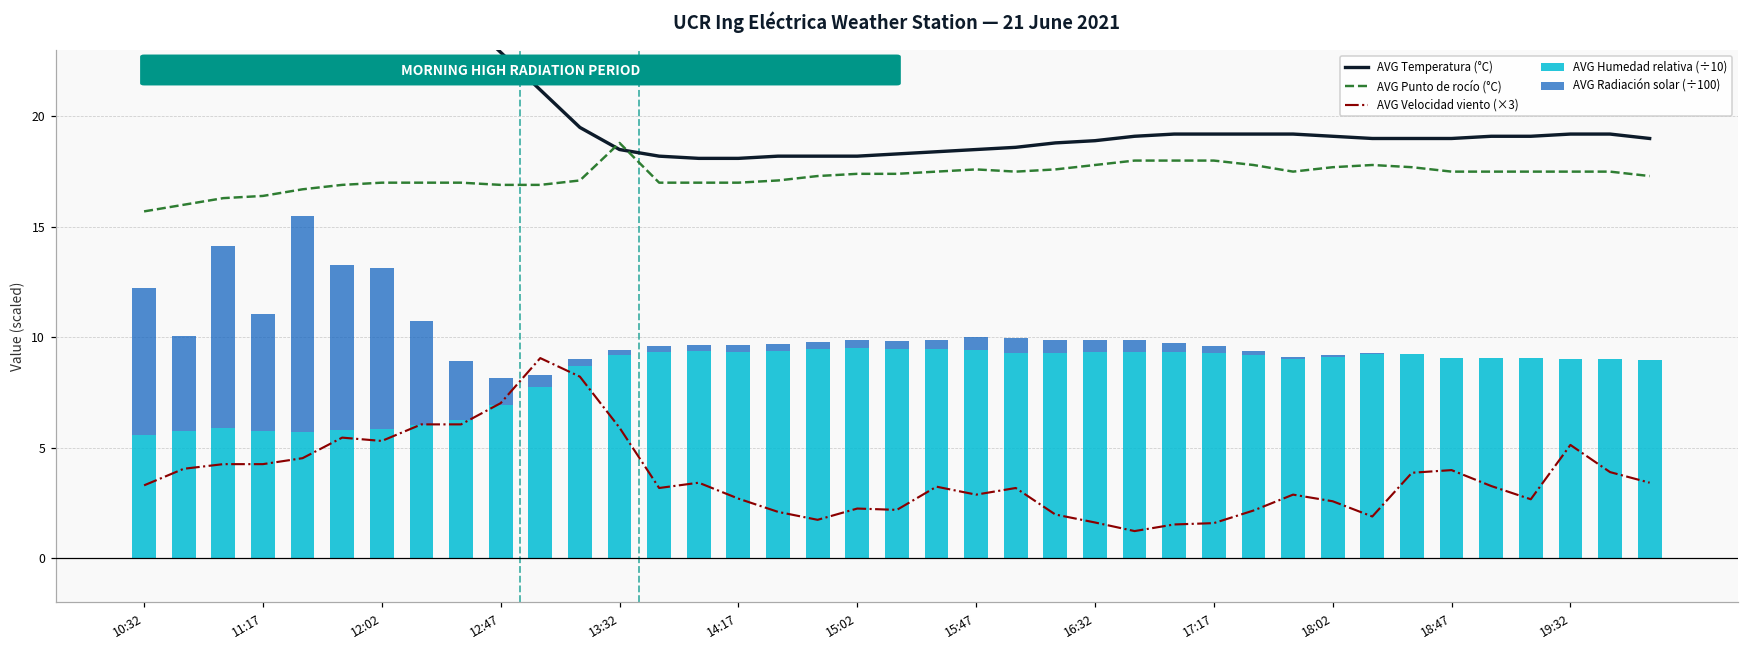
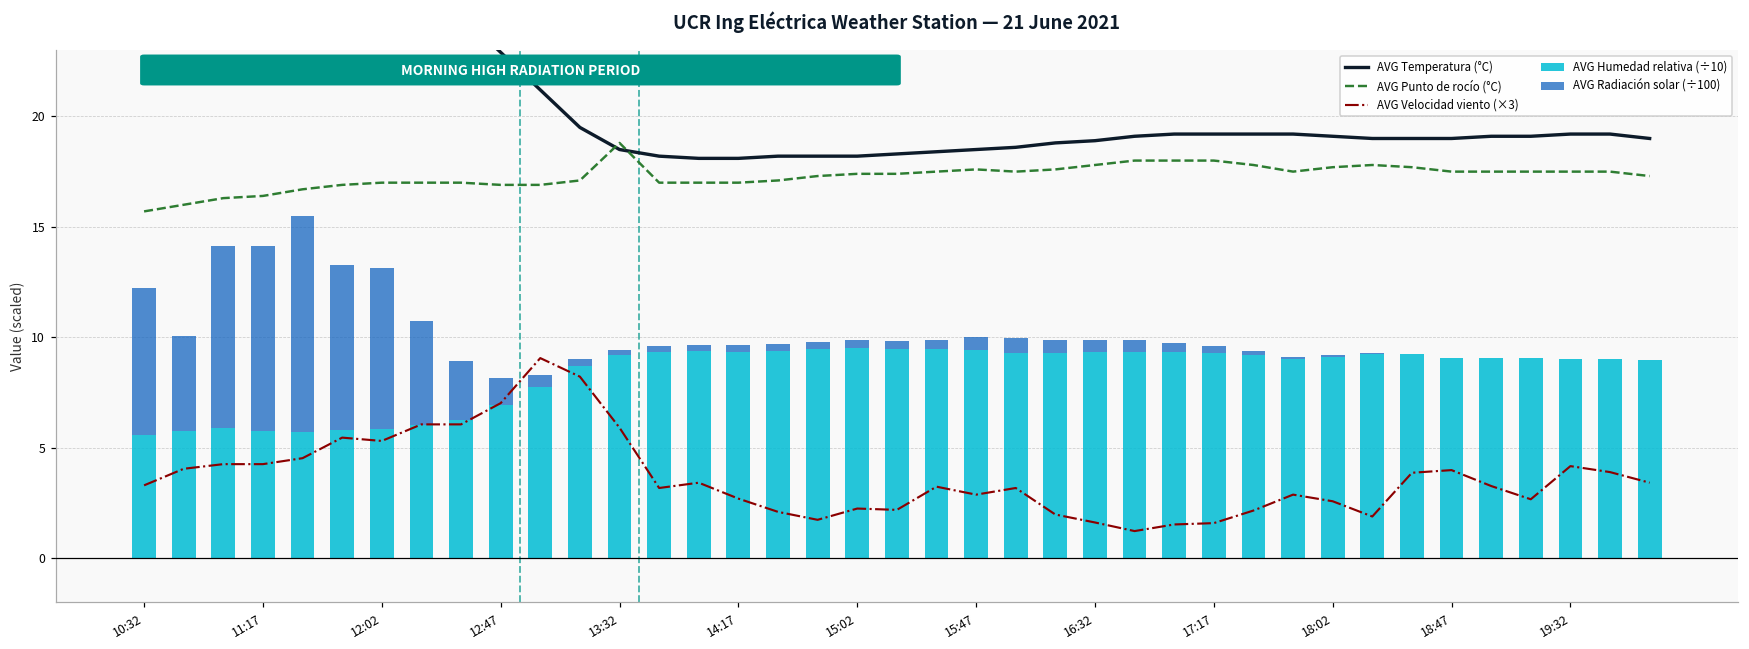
  {
    "AVG Humedad relativa (÷10)": {
      "10:32": 5.6,
      "11:17": 5.8,
      "12:02": 5.9,
      "12:47": 6.9,
      "13:32": 9.2,
      "14:17": 9.4,
      "15:02": 9.5,
      "15:47": 9.4,
      "16:32": 9.3,
      "17:17": 9.3,
      "18:02": 9.1,
      "18:47": 9.1,
      "19:32": 9.0
    },
    "AVG Temperatura (°C)": {
      "12:47": 22.9,
      "13:32": 18.5,
      "14:17": 18.1,
      "15:02": 18.2,
      "15:47": 18.5,
      "16:32": 18.9,
      "17:17": 19.2,
      "18:02": 19.1,
      "18:47": 19.0,
      "19:32": 19.2
    },
    "AVG Punto de rocío (°C)": {
      "10:32": 15.7,
      "11:17": 16.4,
      "12:02": 17.0,
      "12:47": 16.9,
      "13:32": 18.8,
      "14:17": 17.0,
      "15:02": 17.4,
      "15:47": 17.6,
      "16:32": 17.8,
      "17:17": 18.0,
      "18:02": 17.7,
      "18:47": 17.5,
      "19:32": 17.5
    },
    "AVG Radiación solar (÷100)": {
      "10:32": 6.6,
-     "11:17": 5.3,
+     "11:17": 8.4,
      "12:02": 7.3,
      "12:47": 1.2,
      "13:32": 0.3,
      "14:17": 0.3,
      "15:02": 0.3,
      "15:47": 0.6,
      "16:32": 0.6,
      "17:17": 0.3,
      "18:47": 0.0,
      "19:32": 0.0
    },
    "AVG Velocidad viento (×3)": {
      "10:32": 3.3,
      "11:17": 4.3,
      "12:02": 5.3,
      "12:47": 7.0,
      "13:32": 5.9,
      "14:17": 2.7,
      "15:02": 2.3,
      "15:47": 2.9,
      "16:32": 1.6,
      "17:17": 1.6,
      "18:02": 2.6,
      "18:47": 4.0,
-     "19:32": 5.1
+     "19:32": 4.2
    }
  }
